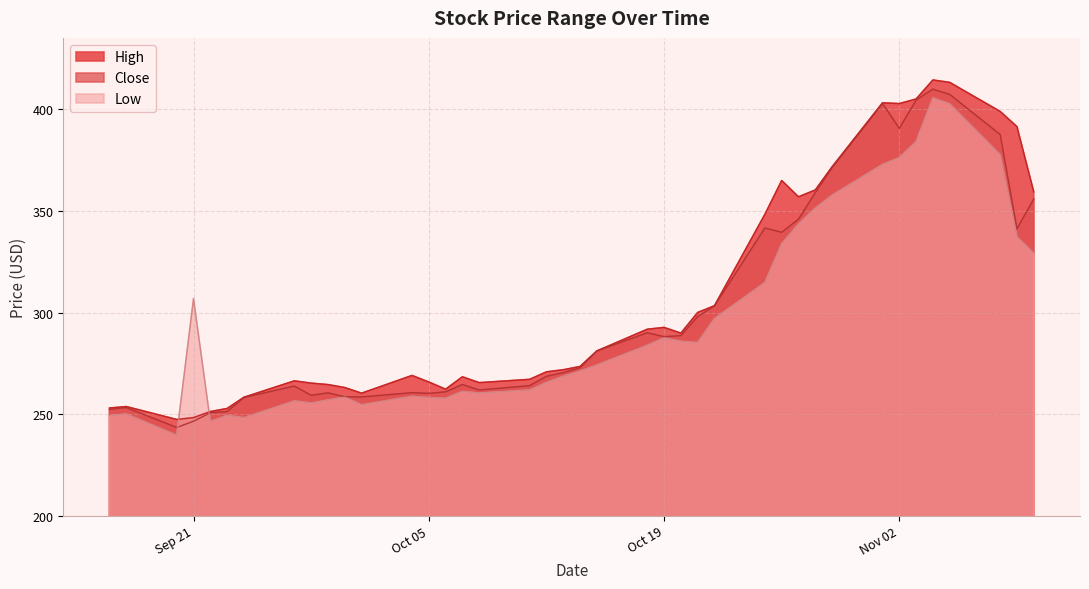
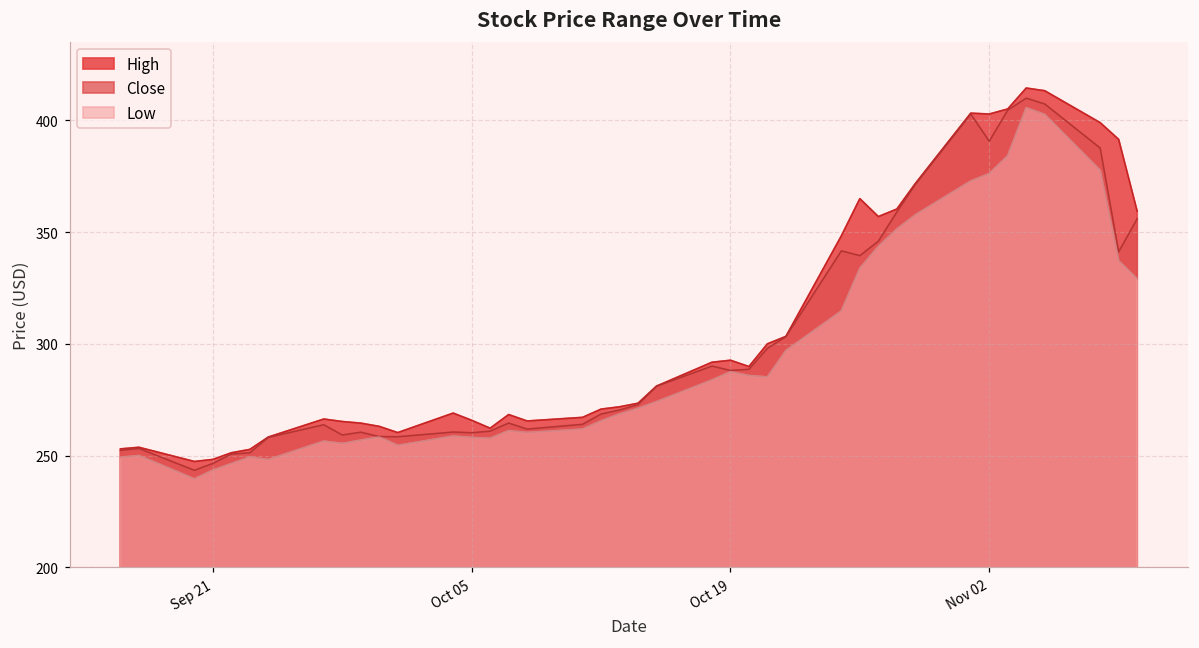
  {
    "Low": {
-     "Sep 21": 307,
+     "Sep 21": 243,
      "Oct 05": 258,
      "Nov 02": 376
    }
  }
